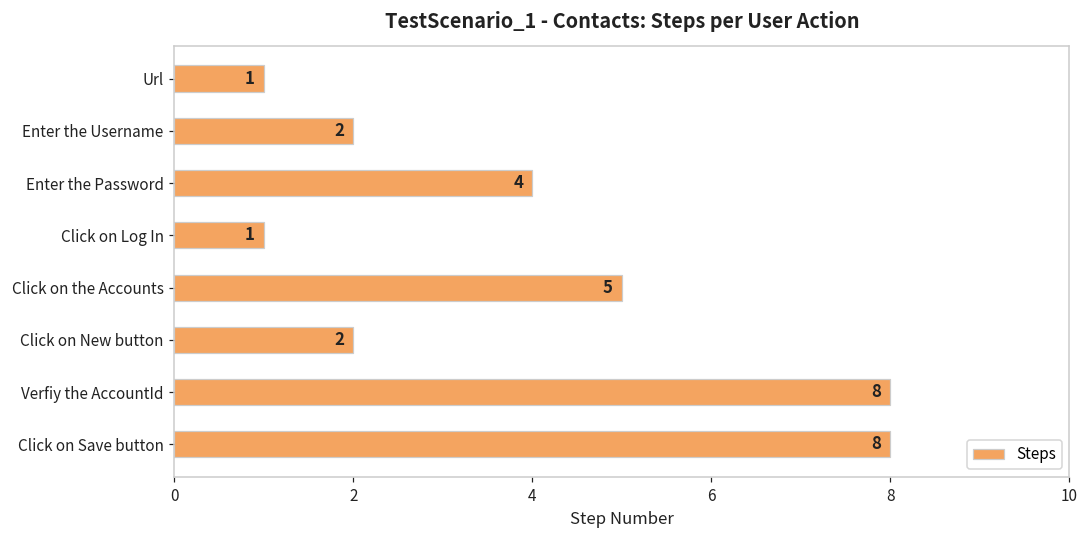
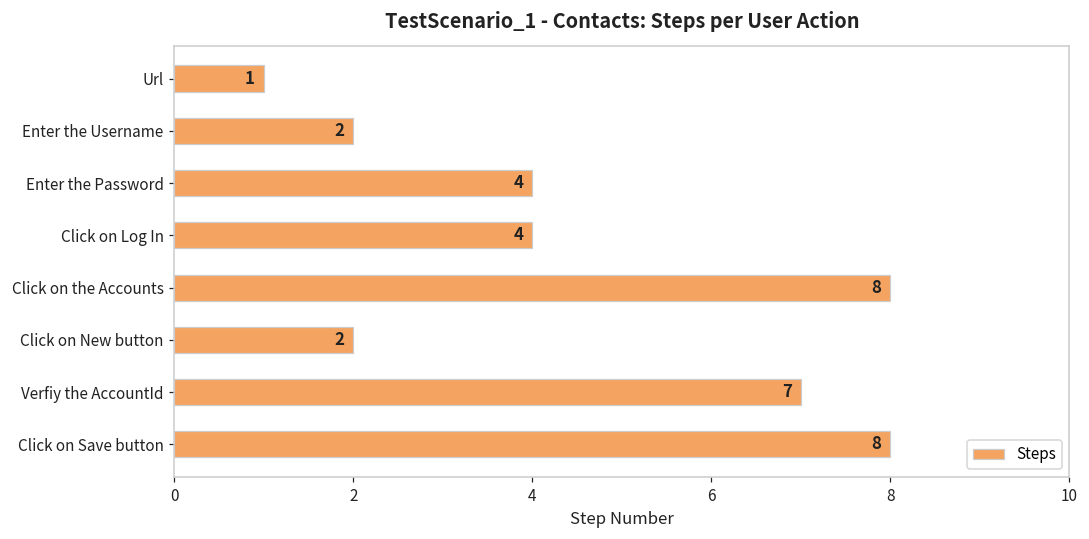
  {
    "Url": 1,
    "Enter the Username": 2,
    "Enter the Password": 4,
-   "Click on Log In": 1,
-   "Click on the Accounts": 5,
+   "Click on Log In": 4,
+   "Click on the Accounts": 8,
    "Click on New button": 2,
-   "Verfiy the AccountId": 8,
+   "Verfiy the AccountId": 7,
    "Click on Save button": 8
  }
